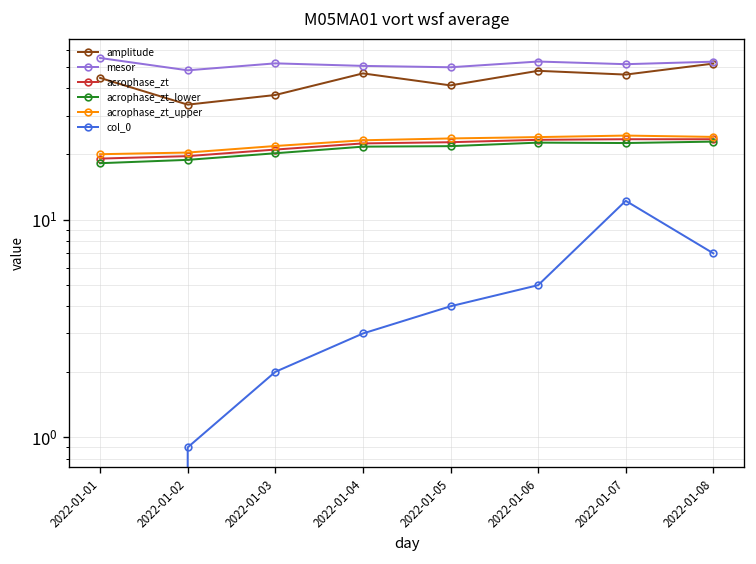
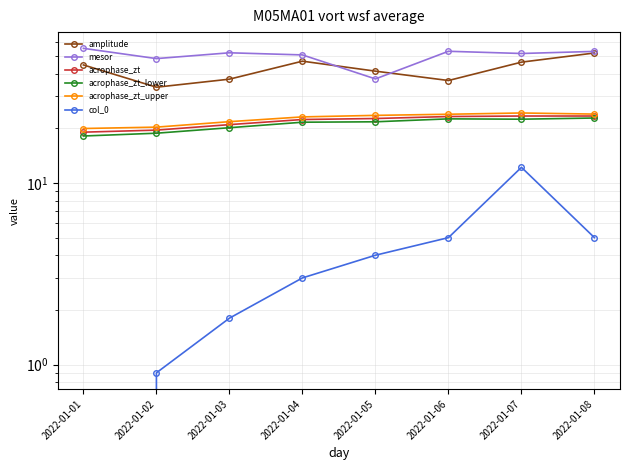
  {
    "amplitude": {
      "2022-01-01": 45,
      "2022-01-02": 34,
      "2022-01-03": 37,
      "2022-01-04": 47,
      "2022-01-05": 41,
-     "2022-01-06": 48,
+     "2022-01-06": 37,
      "2022-01-07": 46
    },
    "mesor": {
      "2022-01-01": 55,
      "2022-01-02": 48,
      "2022-01-03": 52,
      "2022-01-04": 51,
-     "2022-01-05": 50,
+     "2022-01-05": 37,
      "2022-01-06": 53,
      "2022-01-07": 52
    },
    "acrophase_zt": {
      "2022-01-01": 19,
      "2022-01-02": 20,
      "2022-01-03": 21,
      "2022-01-04": 22,
      "2022-01-05": 23,
      "2022-01-07": 23
    },
    "acrophase_zt_lower": {
      "2022-01-01": 18,
      "2022-01-02": 19,
      "2022-01-03": 20,
      "2022-01-04": 22,
      "2022-01-05": 22,
      "2022-01-07": 22
    },
    "acrophase_zt_upper": {
      "2022-01-01": 20,
      "2022-01-02": 20,
      "2022-01-03": 22,
      "2022-01-04": 23,
      "2022-01-05": 24,
      "2022-01-07": 24
    },
    "col_0": {
      "2022-01-02": 0.9,
-     "2022-01-03": 2.0,
+     "2022-01-03": 1.8,
      "2022-01-04": 3.0,
      "2022-01-05": 4.0,
      "2022-01-06": 5.0,
      "2022-01-07": 12,
-     "2022-01-08": 7
+     "2022-01-08": 5
    }
  }
